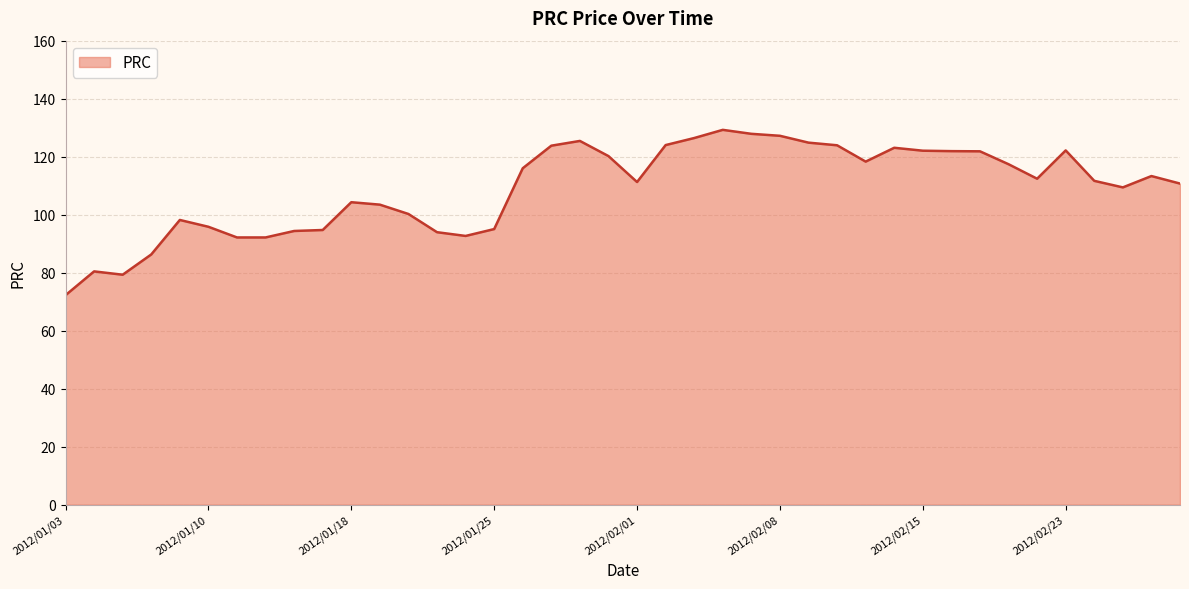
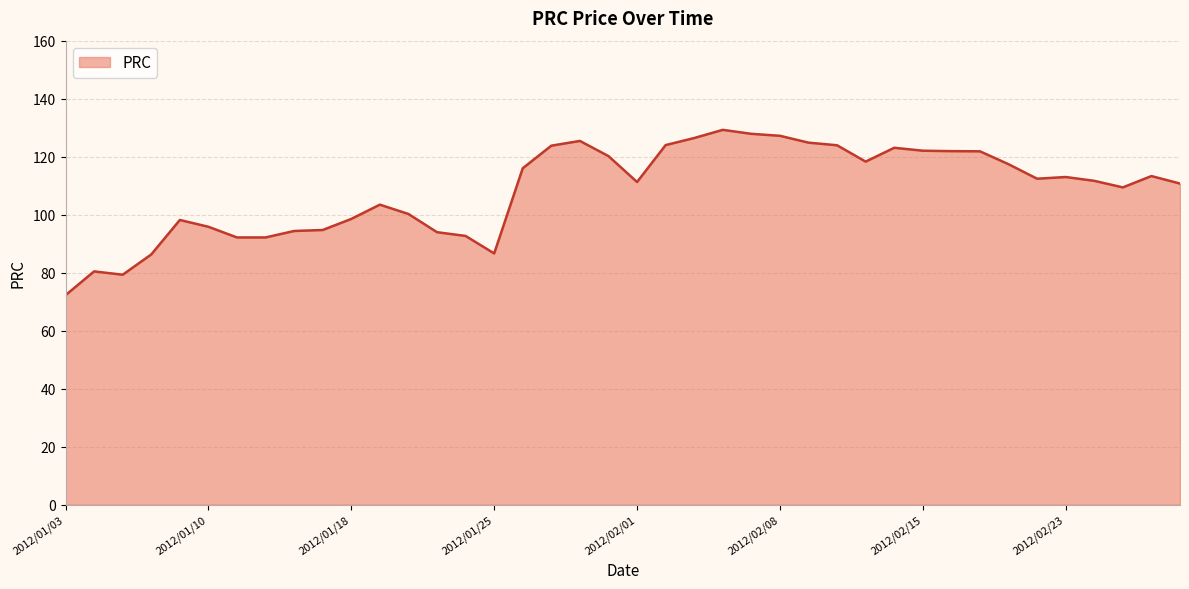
  {
    "2012/01/03": 72,
    "2012/01/10": 96,
-   "2012/01/18": 104,
-   "2012/01/25": 95,
+   "2012/01/18": 99,
+   "2012/01/25": 87,
    "2012/02/01": 111,
    "2012/02/08": 127,
    "2012/02/15": 122,
-   "2012/02/23": 122
+   "2012/02/23": 113
  }
